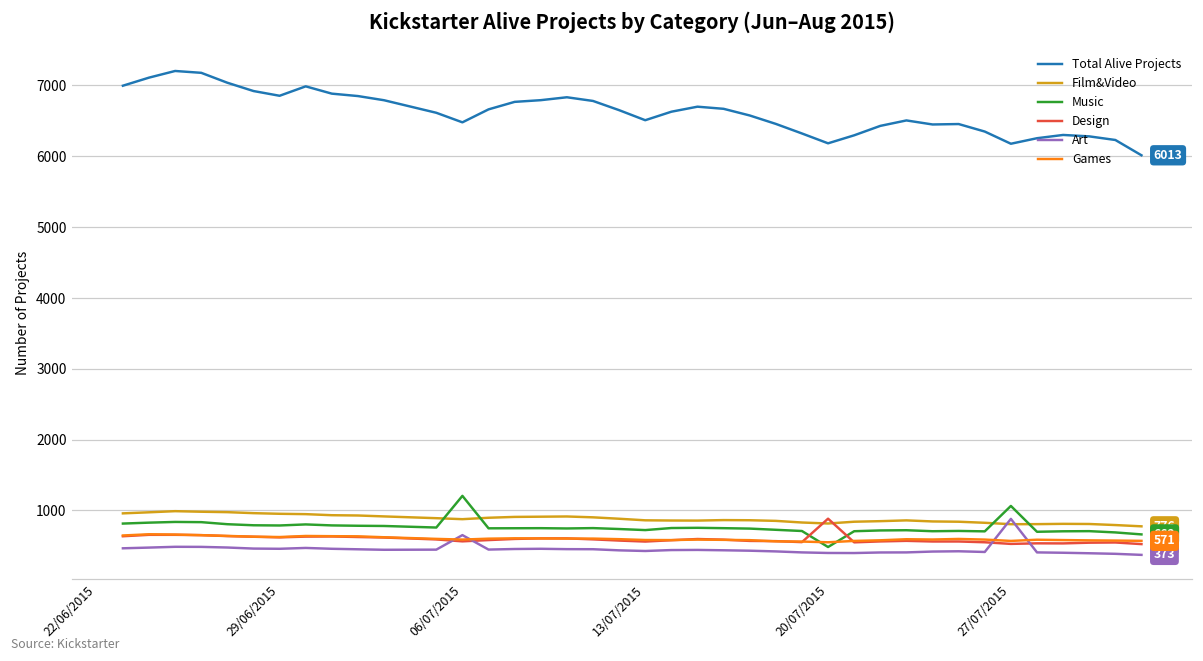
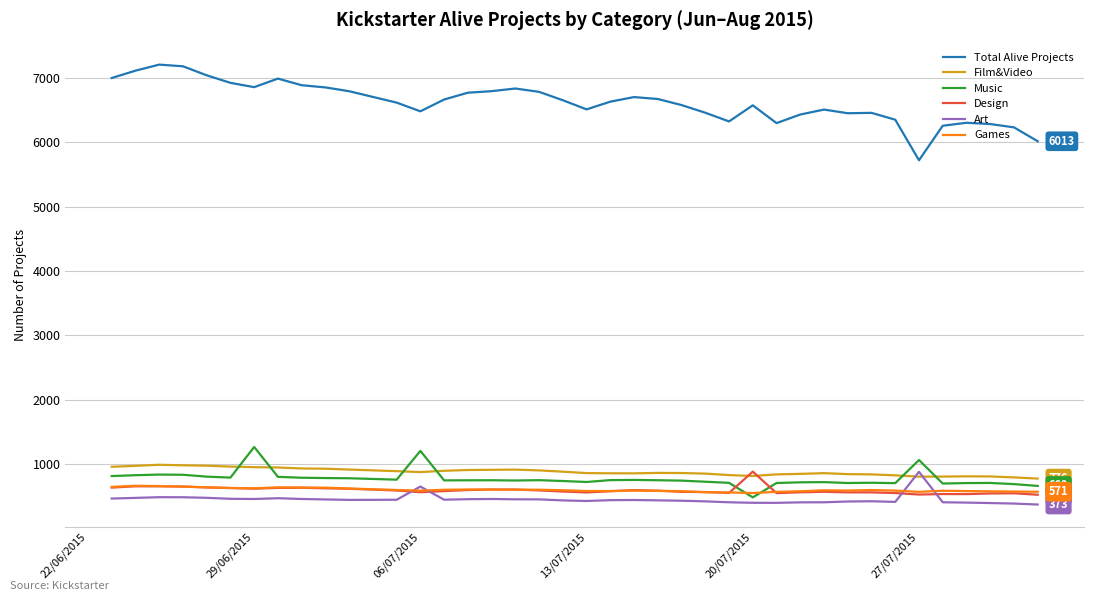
  {
    "Total Alive Projects": {
      "29/06/2015": 6900,
      "06/07/2015": 6500,
      "13/07/2015": 6500,
-     "20/07/2015": 6200,
-     "27/07/2015": 6200
+     "20/07/2015": 6600,
+     "27/07/2015": 5700
    },
    "Music": {
-     "29/06/2015": 800,
+     "29/06/2015": 1300,
      "06/07/2015": 1200,
      "13/07/2015": 700,
      "20/07/2015": 500,
      "27/07/2015": 1100
    },
    "Design": {
      "20/07/2015": 900,
      "27/07/2015": 500
    },
    "Art": {
      "29/06/2015": 500,
      "06/07/2015": 700,
      "13/07/2015": 400,
      "20/07/2015": 400,
      "27/07/2015": 900
    }
  }
